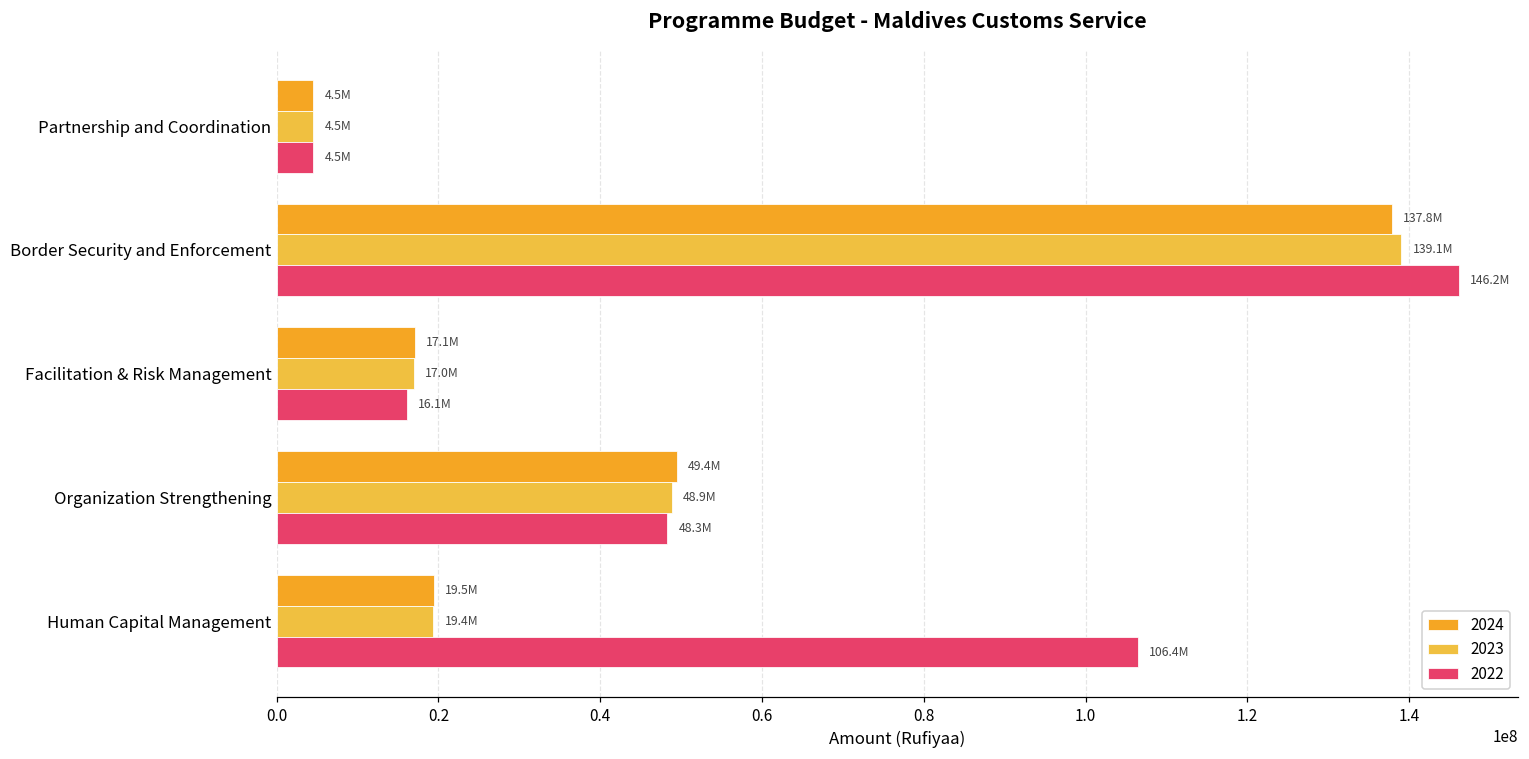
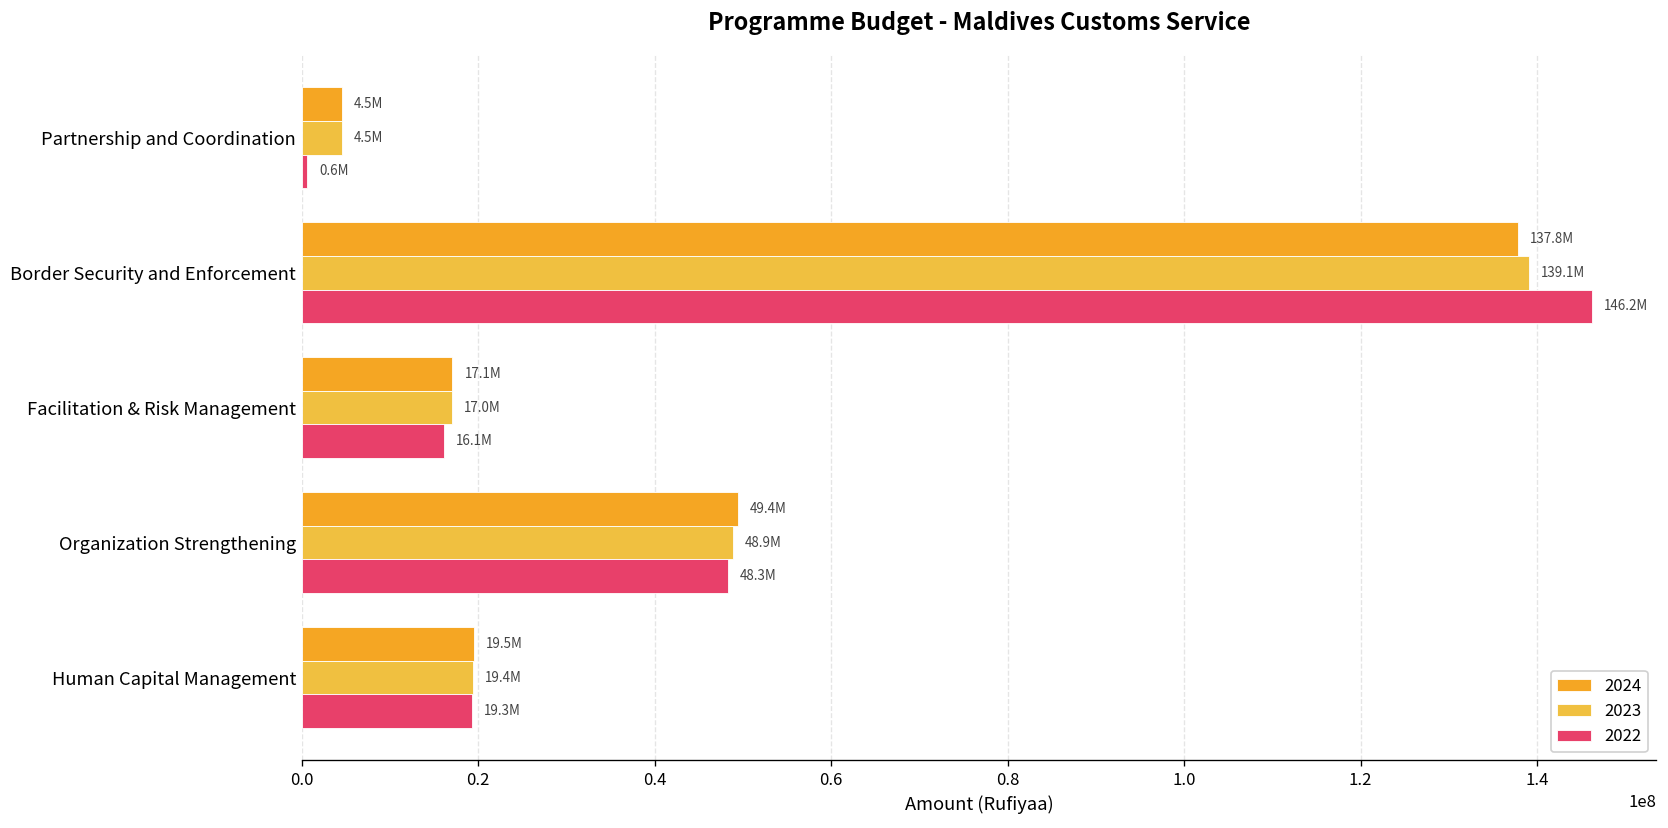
  {
    "2022": {
-     "Partnership and Coordination": "4.5M",
+     "Partnership and Coordination": "0.6M",
      "Border Security and Enforcement": "146.2M",
      "Facilitation & Risk Management": "16.1M",
      "Organization Strengthening": "48.3M",
-     "Human Capital Management": "106.4M"
+     "Human Capital Management": "19.3M"
    }
  }
